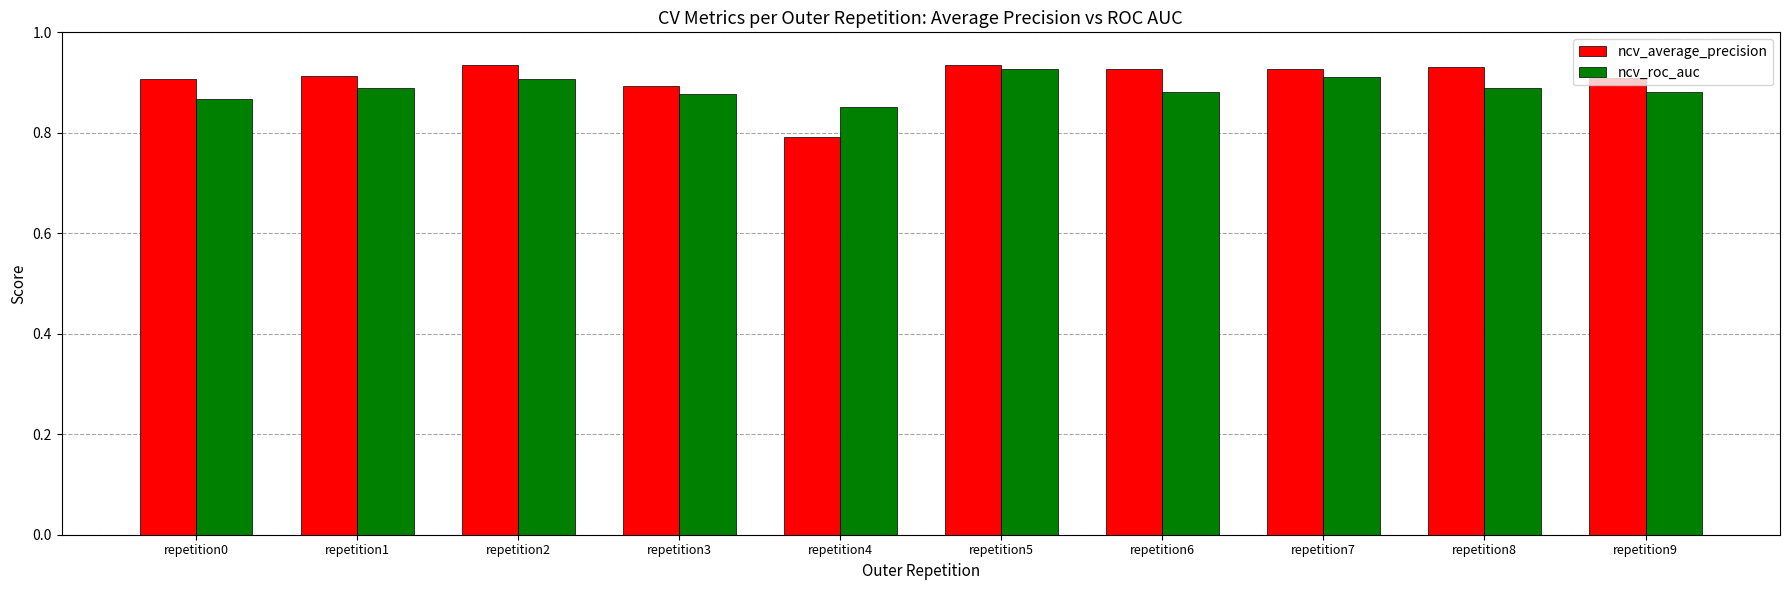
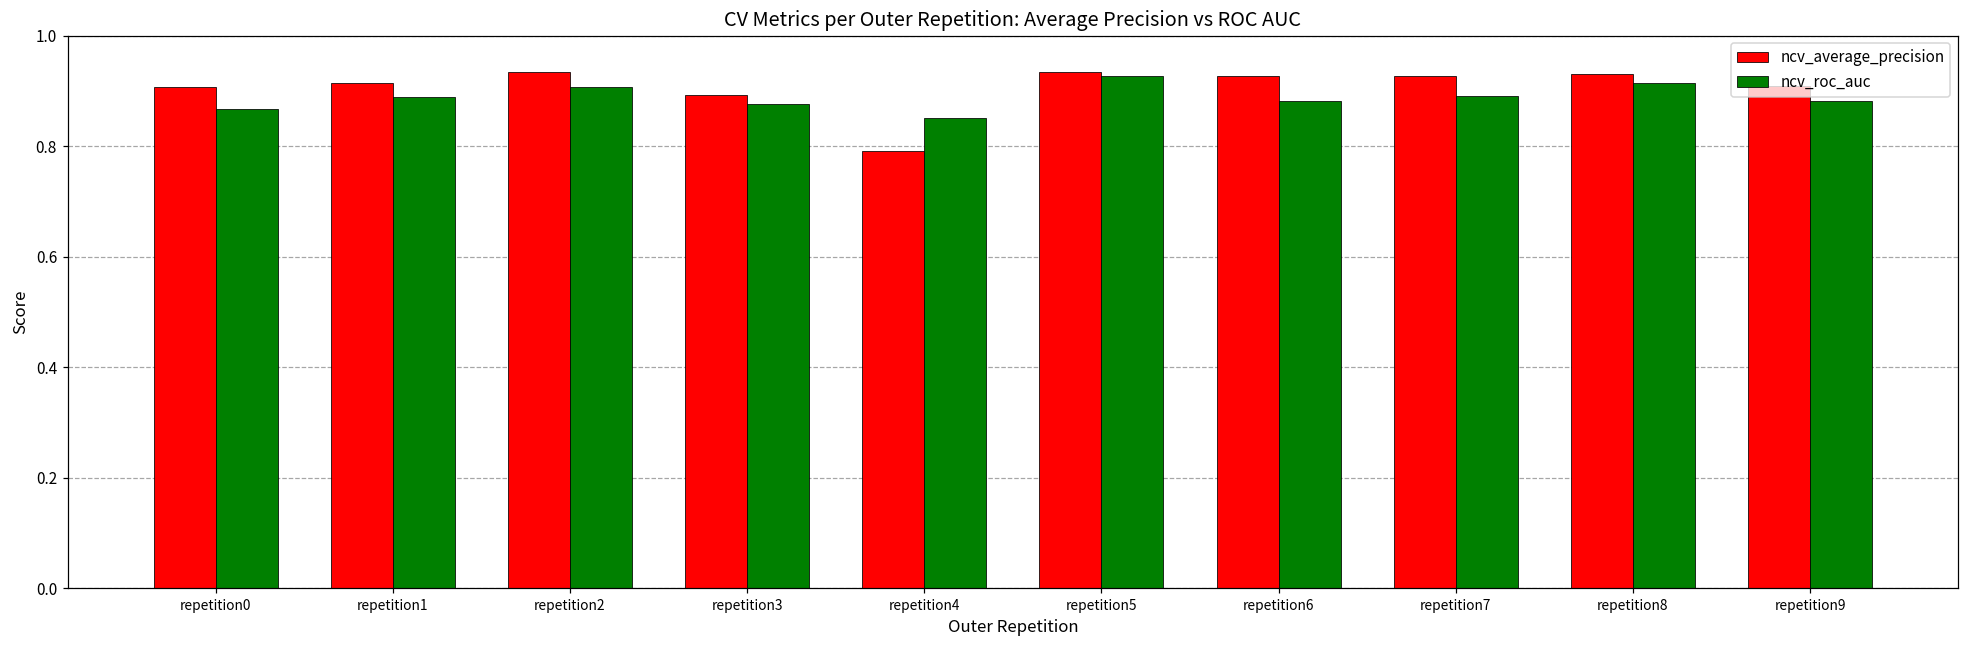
  {
    "ncv_average_precision": {
      "repetition0": 0.91,
      "repetition1": 0.91,
      "repetition2": 0.93,
      "repetition3": 0.89,
      "repetition4": 0.79,
      "repetition5": 0.93,
      "repetition6": 0.93,
      "repetition7": 0.93,
      "repetition8": 0.93
    },
    "ncv_roc_auc": {
      "repetition0": 0.87,
      "repetition1": 0.89,
      "repetition2": 0.91,
      "repetition3": 0.88,
      "repetition4": 0.85,
      "repetition5": 0.93,
      "repetition6": 0.88,
-     "repetition7": 0.91,
-     "repetition8": 0.89,
+     "repetition7": 0.89,
+     "repetition8": 0.91,
      "repetition9": 0.88
    }
  }
